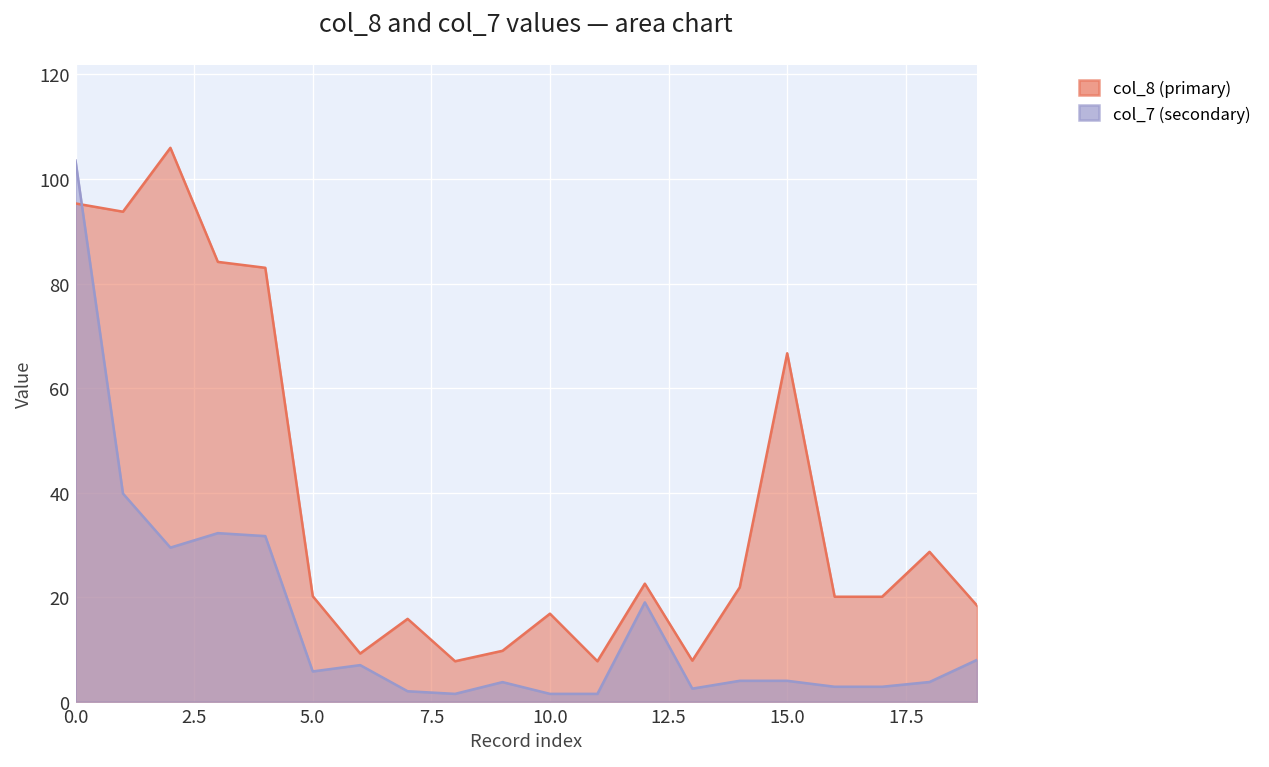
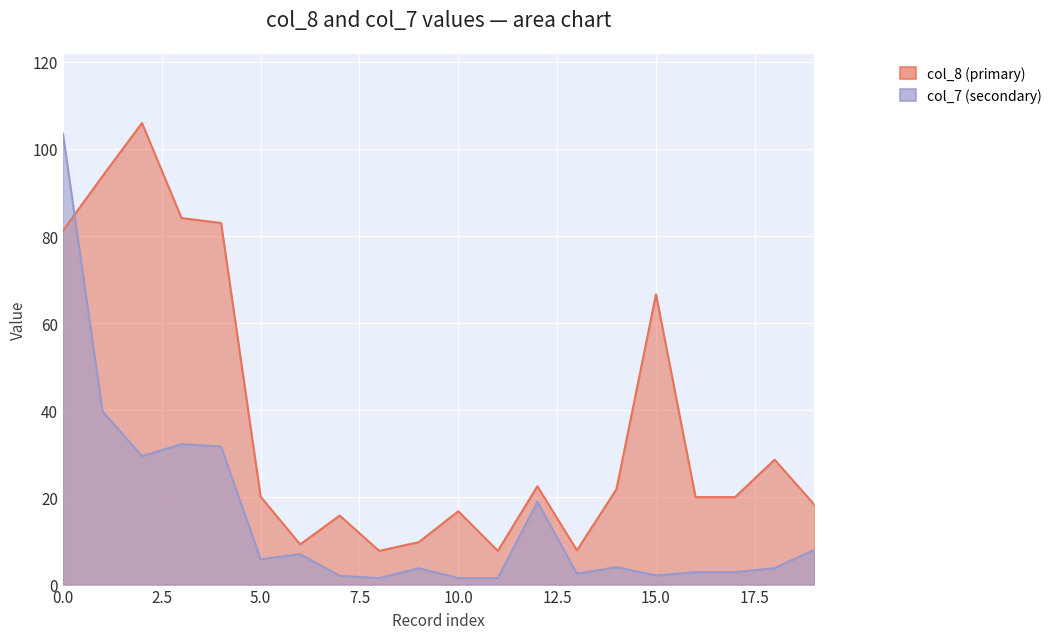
  {
    "col_8 (primary)": {
-     "0.0": 95,
+     "0.0": 81,
      "5.0": 20,
      "10.0": 17,
      "15.0": 67
    },
    "col_7 (secondary)": {
      "0.0": 104,
      "5.0": 6,
      "10.0": 2,
-     "15.0": 4
+     "15.0": 2
    }
  }
